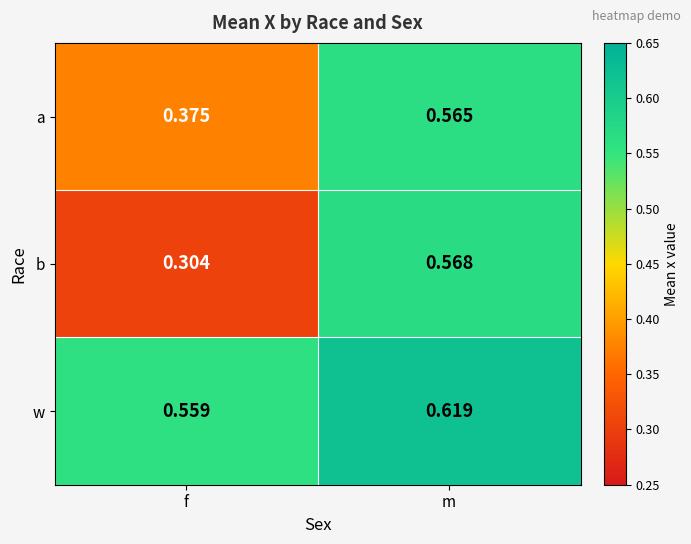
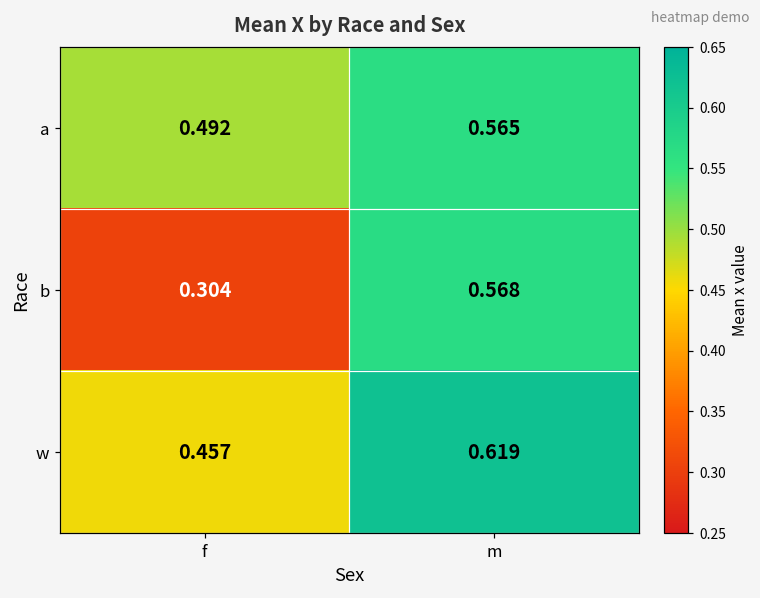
  {
    "a": {
-     "f": 0.375,
+     "f": 0.492,
      "m": 0.565
    },
    "b": {
      "f": 0.304,
      "m": 0.568
    },
    "w": {
-     "f": 0.559,
+     "f": 0.457,
      "m": 0.619
    }
  }
